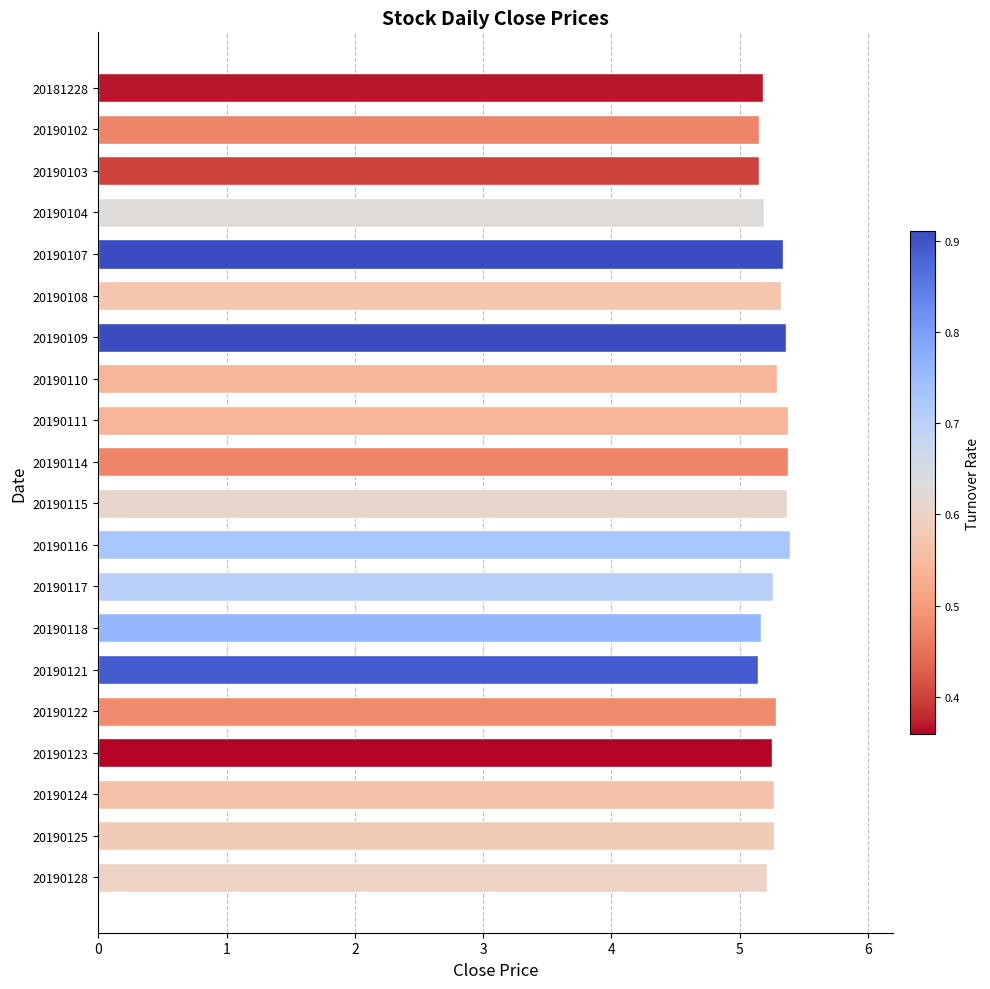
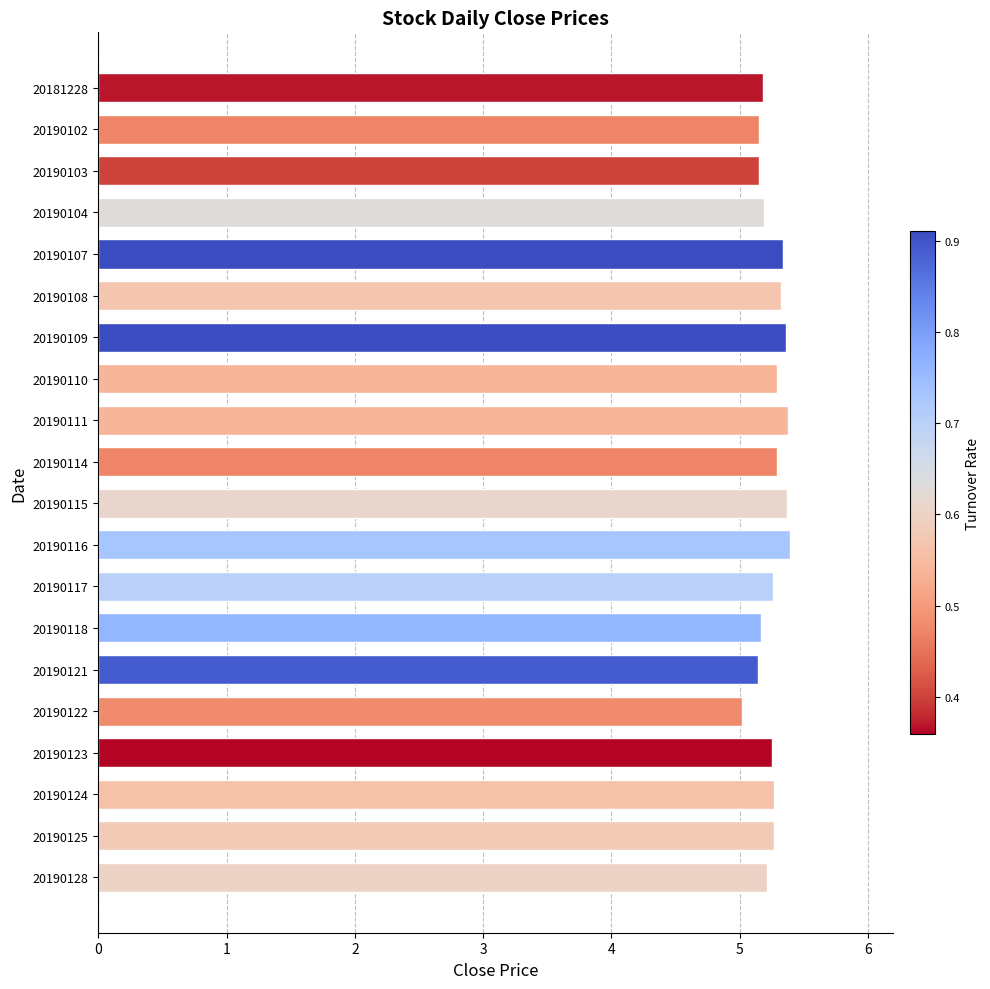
  {
    "20181228": 5.18,
    "20190102": 5.15,
    "20190103": 5.15,
    "20190104": 5.19,
    "20190107": 5.34,
    "20190108": 5.32,
    "20190109": 5.36,
    "20190110": 5.29,
    "20190111": 5.38,
-   "20190114": 5.38,
+   "20190114": 5.29,
    "20190115": 5.37,
    "20190116": 5.39,
    "20190117": 5.26,
    "20190118": 5.17,
    "20190121": 5.14,
-   "20190122": 5.28,
+   "20190122": 5.02,
    "20190123": 5.25,
    "20190124": 5.27,
    "20190125": 5.27,
    "20190128": 5.21
  }
